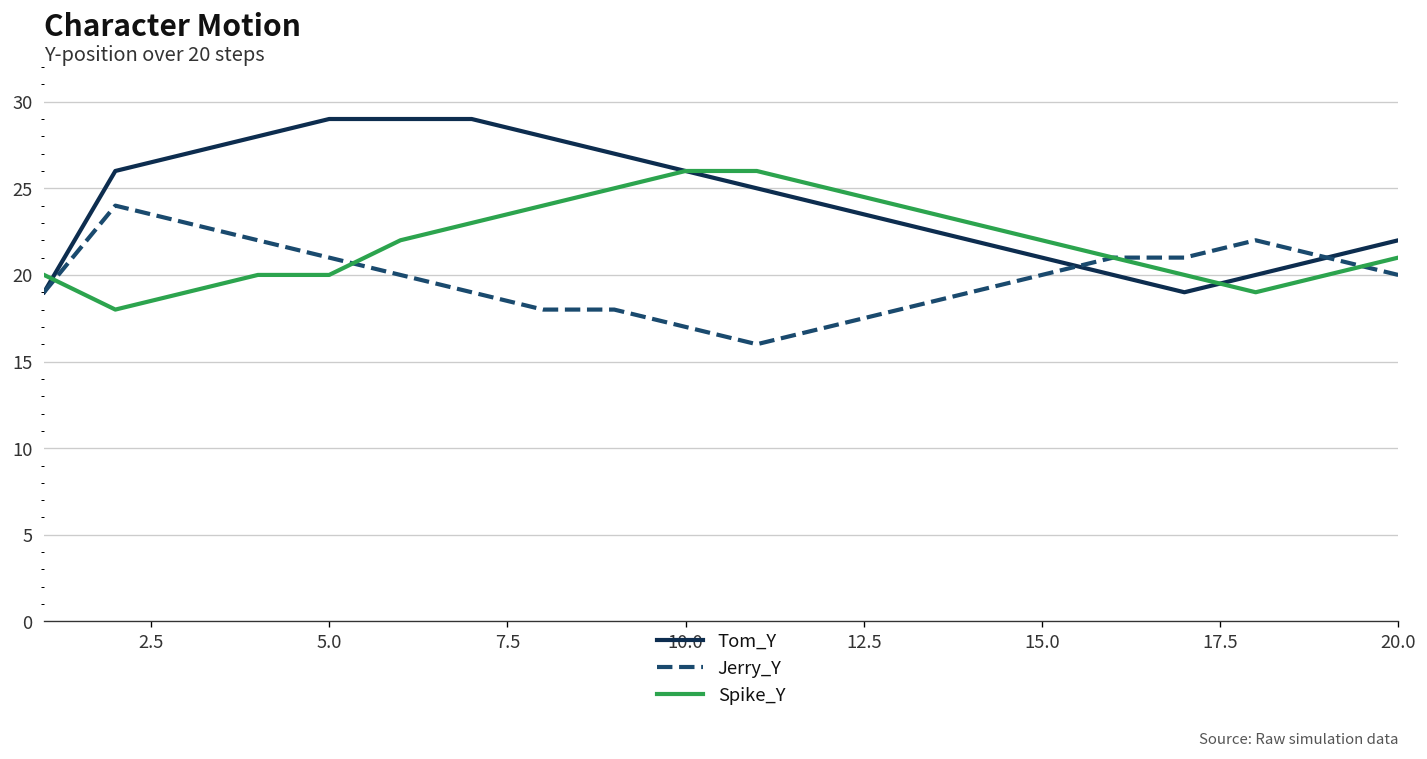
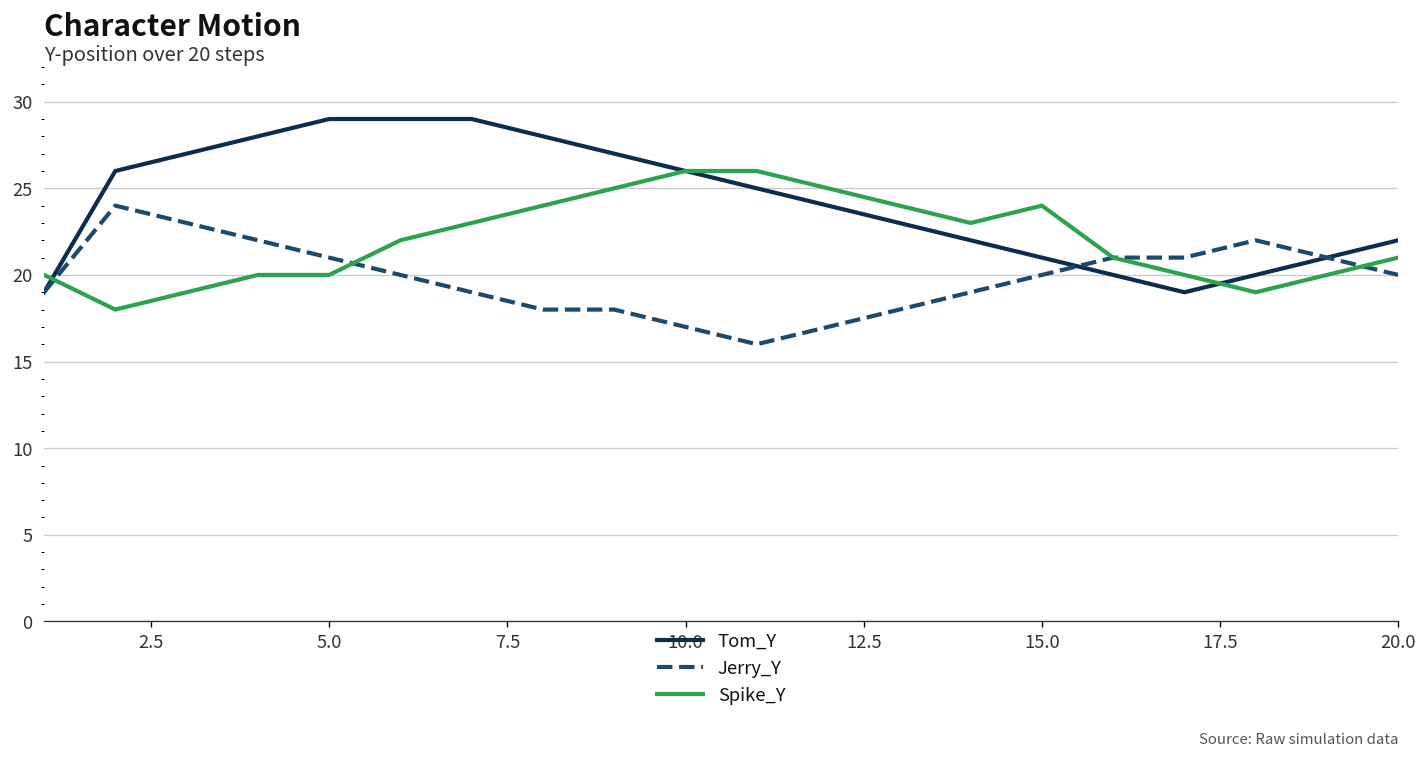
  {
    "Spike_Y": {
      "5.0": 20,
-     "15.0": 22,
+     "15.0": 24,
      "20.0": 21
    }
  }
